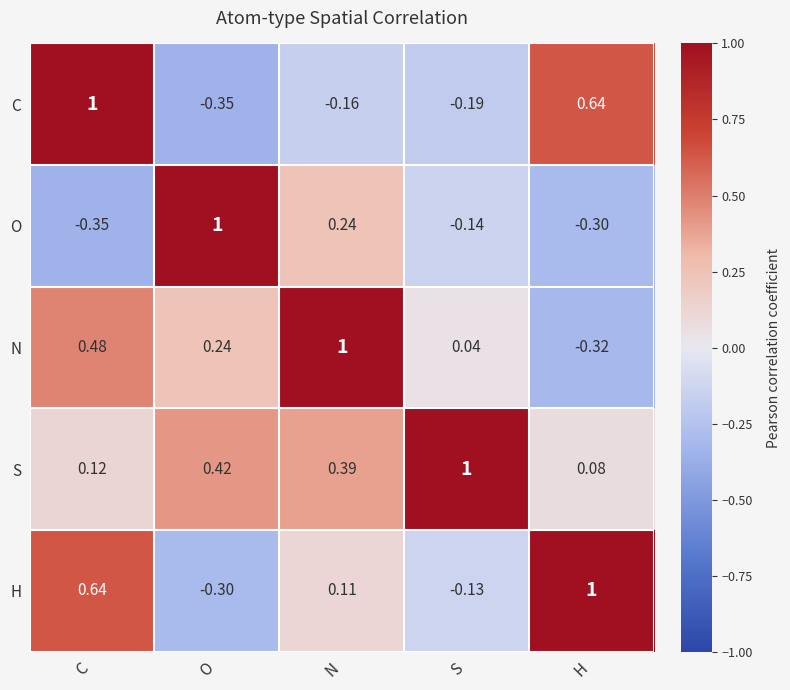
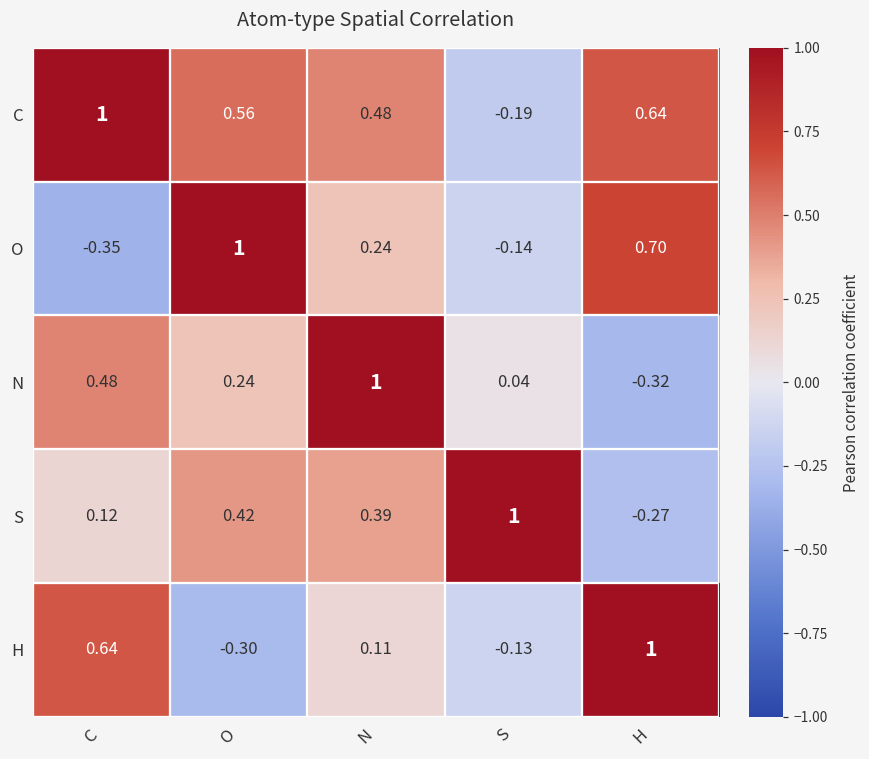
  {
    "C": {
      "C": 1,
-     "O": -0.35,
-     "N": -0.16,
+     "O": 0.56,
+     "N": 0.48,
      "S": -0.19,
      "H": 0.64
    },
    "O": {
      "C": -0.35,
      "O": 1,
      "N": 0.24,
      "S": -0.14,
-     "H": -0.30
+     "H": 0.70
    },
    "N": {
      "C": 0.48,
      "O": 0.24,
      "N": 1,
      "S": 0.04,
      "H": -0.32
    },
    "S": {
      "C": 0.12,
      "O": 0.42,
      "N": 0.39,
      "S": 1,
-     "H": 0.08
+     "H": -0.27
    },
    "H": {
      "C": 0.64,
      "O": -0.30,
      "N": 0.11,
      "S": -0.13,
      "H": 1
    }
  }
